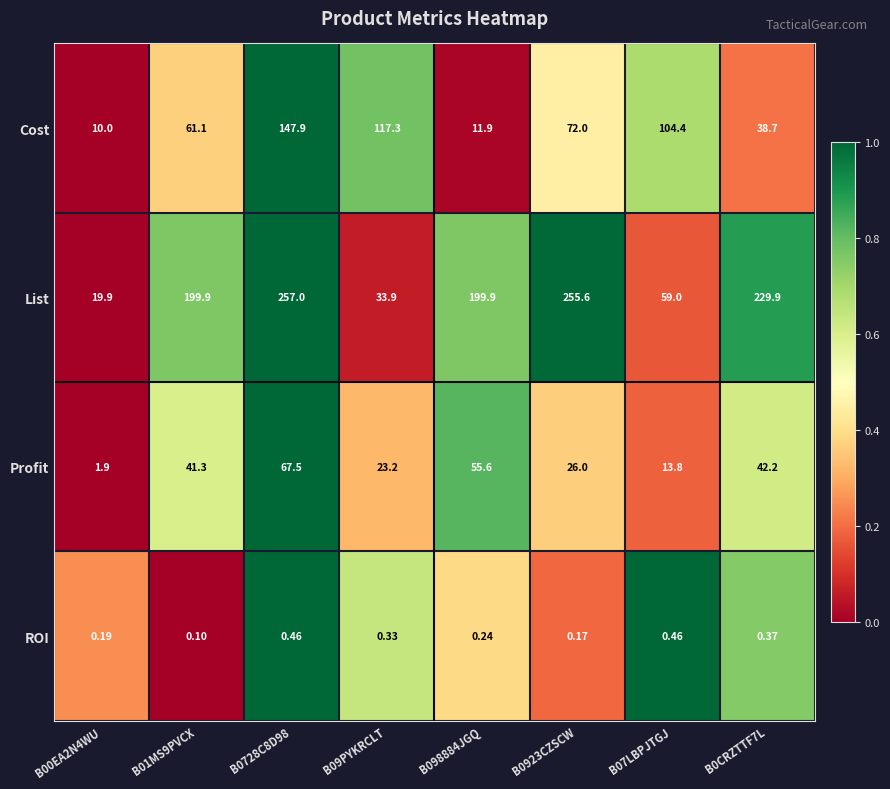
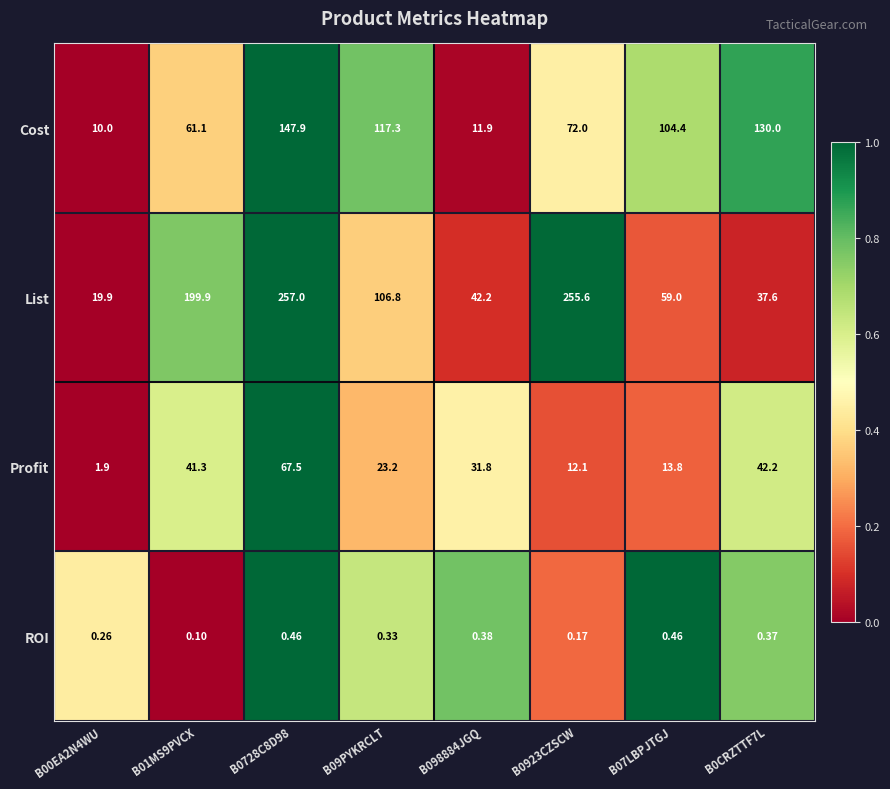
  {
    "Cost": {
      "B00EA2N4WU": 10.0,
      "B01MS9PVCX": 61.1,
      "B0728C8D98": 147.9,
      "B09PYKRCLT": 117.3,
      "B098884JGQ": 11.9,
      "B0923CZSCW": 72.0,
      "B07LBPJTGJ": 104.4,
-     "B0CRZTTF7L": 38.7
+     "B0CRZTTF7L": 130.0
    },
    "List": {
      "B00EA2N4WU": 19.9,
      "B01MS9PVCX": 199.9,
      "B0728C8D98": 257.0,
-     "B09PYKRCLT": 33.9,
-     "B098884JGQ": 199.9,
+     "B09PYKRCLT": 106.8,
+     "B098884JGQ": 42.2,
      "B0923CZSCW": 255.6,
      "B07LBPJTGJ": 59.0,
-     "B0CRZTTF7L": 229.9
+     "B0CRZTTF7L": 37.6
    },
    "Profit": {
      "B00EA2N4WU": 1.9,
      "B01MS9PVCX": 41.3,
      "B0728C8D98": 67.5,
      "B09PYKRCLT": 23.2,
-     "B098884JGQ": 55.6,
-     "B0923CZSCW": 26.0,
+     "B098884JGQ": 31.8,
+     "B0923CZSCW": 12.1,
      "B07LBPJTGJ": 13.8,
      "B0CRZTTF7L": 42.2
    },
    "ROI": {
-     "B00EA2N4WU": 0.19,
+     "B00EA2N4WU": 0.26,
      "B01MS9PVCX": 0.10,
      "B0728C8D98": 0.46,
      "B09PYKRCLT": 0.33,
-     "B098884JGQ": 0.24,
+     "B098884JGQ": 0.38,
      "B0923CZSCW": 0.17,
      "B07LBPJTGJ": 0.46,
      "B0CRZTTF7L": 0.37
    }
  }
